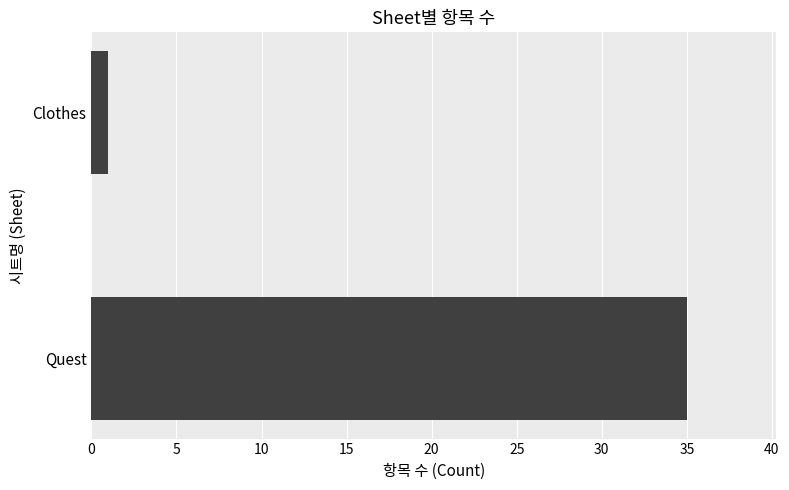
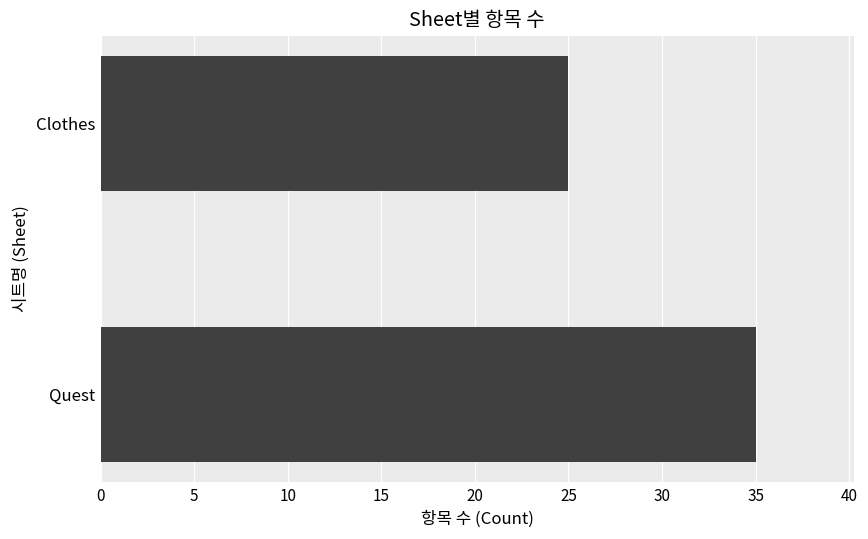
  {
-   "Clothes": 1,
+   "Clothes": 25,
    "Quest": 35
  }
